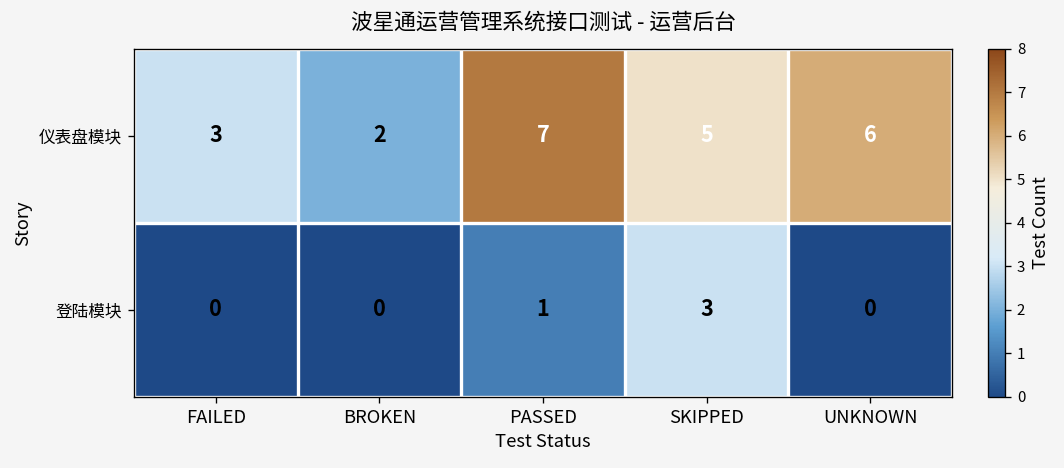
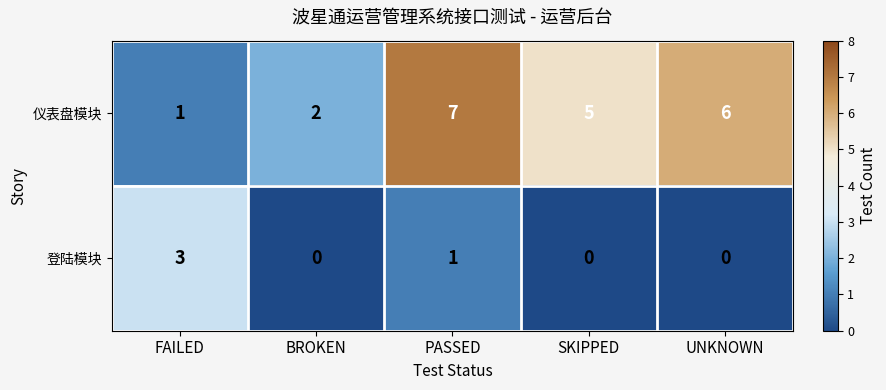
  {
    "仪表盘模块": {
-     "FAILED": 3,
+     "FAILED": 1,
      "BROKEN": 2,
      "PASSED": 7,
      "SKIPPED": 5,
      "UNKNOWN": 6
    },
    "登陆模块": {
-     "FAILED": 0,
+     "FAILED": 3,
      "BROKEN": 0,
      "PASSED": 1,
-     "SKIPPED": 3,
+     "SKIPPED": 0,
      "UNKNOWN": 0
    }
  }
